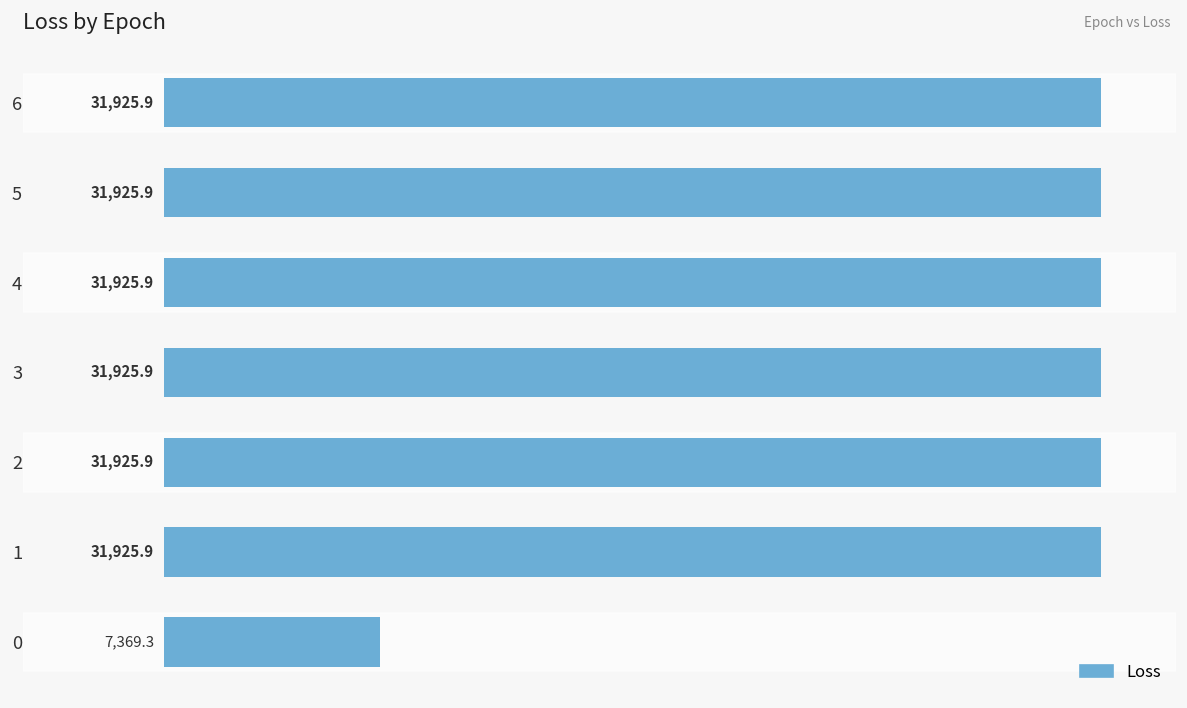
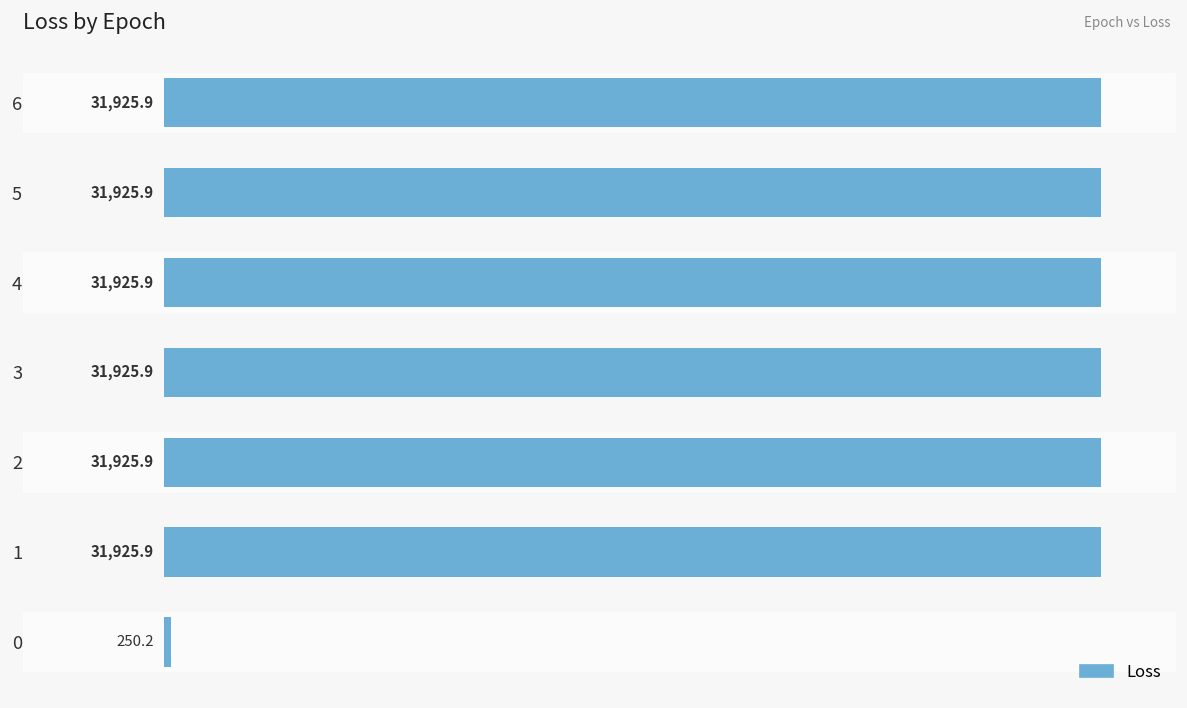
  {
-   "0": "7,369.3"
+   "0": "250.2"
  }
